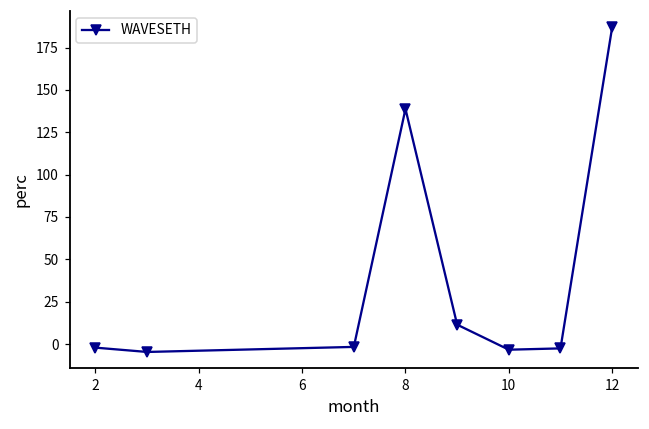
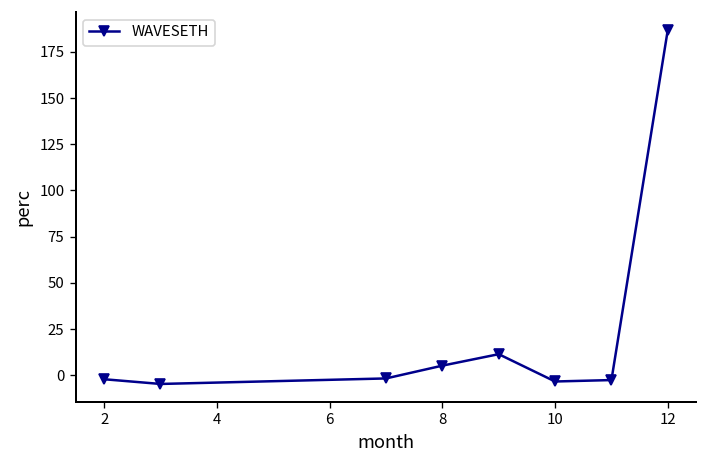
  {
    "2": -2,
-   "8": 139,
+   "8": 5,
    "10": -3,
    "12": 187
  }
